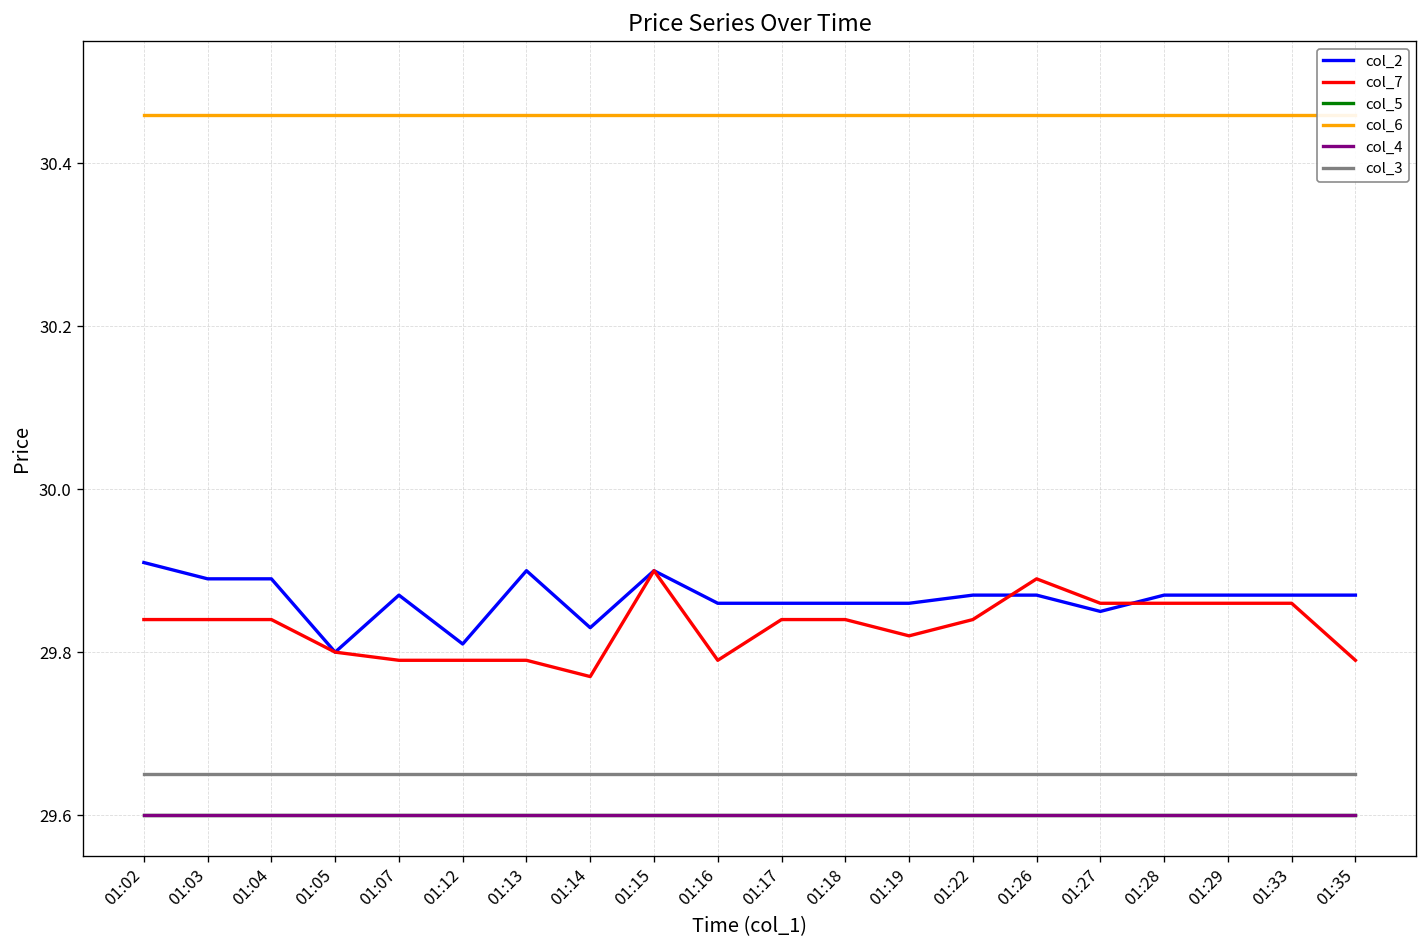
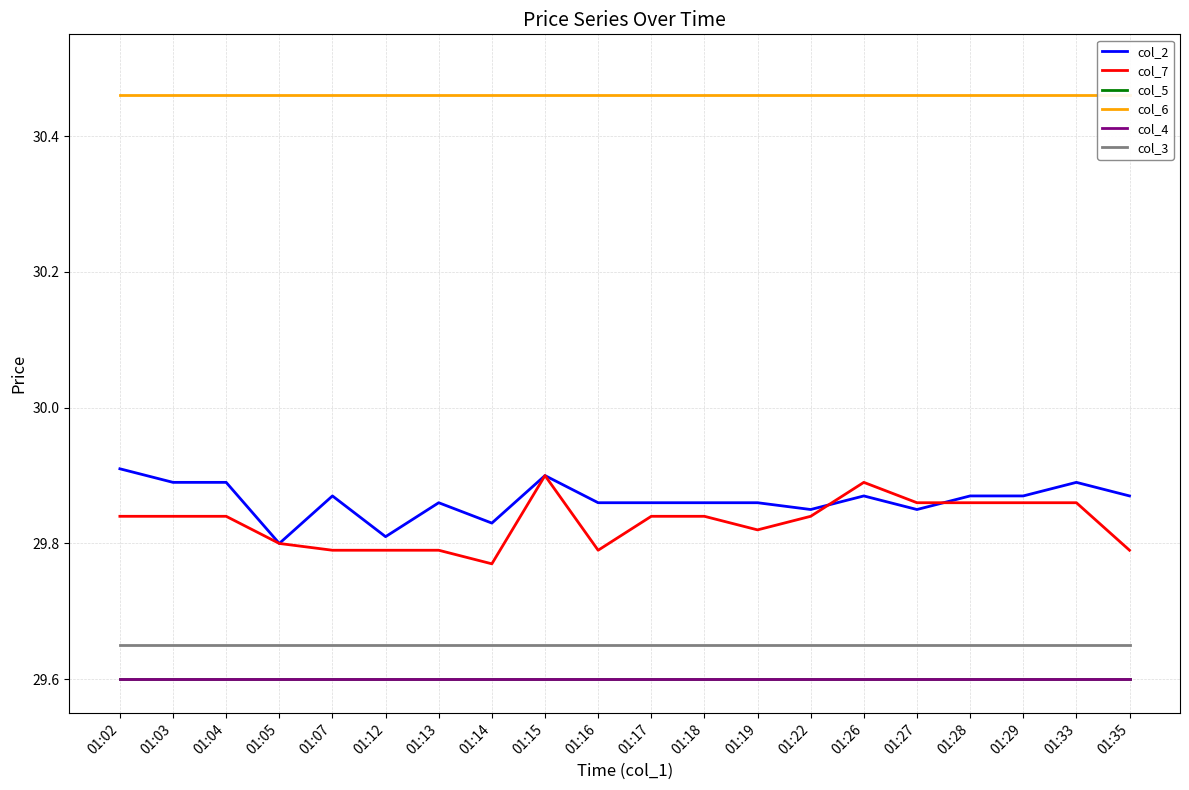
  {
    "col_2": {
      "01:02": 29.91,
      "01:03": 29.89,
      "01:04": 29.89,
      "01:07": 29.87,
      "01:12": 29.81,
-     "01:13": 29.90,
+     "01:13": 29.86,
      "01:14": 29.83,
      "01:16": 29.86,
      "01:17": 29.86,
      "01:18": 29.86,
      "01:19": 29.86,
-     "01:22": 29.87,
+     "01:22": 29.85,
      "01:26": 29.87,
      "01:27": 29.85,
      "01:28": 29.87,
      "01:29": 29.87,
-     "01:33": 29.87,
+     "01:33": 29.89,
      "01:35": 29.87
    },
    "col_7": {
      "01:02": 29.84,
      "01:03": 29.84,
      "01:04": 29.84,
      "01:07": 29.79,
      "01:12": 29.79,
      "01:13": 29.79,
      "01:14": 29.77,
      "01:16": 29.79,
      "01:17": 29.84,
      "01:18": 29.84,
      "01:19": 29.82,
      "01:22": 29.84,
      "01:26": 29.89,
      "01:27": 29.86,
      "01:28": 29.86,
      "01:29": 29.86,
      "01:33": 29.86,
      "01:35": 29.79
    },
    "col_4": {
      "01:02": 29.60,
      "01:03": 29.60,
      "01:04": 29.60,
      "01:05": 29.60,
      "01:07": 29.60,
      "01:12": 29.60,
      "01:13": 29.60,
      "01:14": 29.60,
      "01:15": 29.60,
      "01:16": 29.60,
      "01:17": 29.60,
      "01:18": 29.60,
      "01:19": 29.60,
      "01:22": 29.60,
      "01:26": 29.60,
      "01:27": 29.60,
      "01:28": 29.60,
      "01:29": 29.60,
      "01:33": 29.60,
      "01:35": 29.60
    },
    "col_6": {
      "01:02": 30.46,
      "01:03": 30.46,
      "01:04": 30.46,
      "01:05": 30.46,
      "01:07": 30.46,
      "01:12": 30.46,
      "01:13": 30.46,
      "01:14": 30.46,
      "01:15": 30.46,
      "01:16": 30.46,
      "01:17": 30.46,
      "01:18": 30.46,
      "01:19": 30.46,
      "01:22": 30.46,
      "01:26": 30.46,
      "01:27": 30.46,
      "01:28": 30.46,
      "01:29": 30.46,
      "01:33": 30.46
    },
    "col_3": {
      "01:02": 29.65,
      "01:03": 29.65,
      "01:04": 29.65,
      "01:05": 29.65,
      "01:07": 29.65,
      "01:12": 29.65,
      "01:13": 29.65,
      "01:14": 29.65,
      "01:15": 29.65,
      "01:16": 29.65,
      "01:17": 29.65,
      "01:18": 29.65,
      "01:19": 29.65,
      "01:22": 29.65,
      "01:26": 29.65,
      "01:27": 29.65,
      "01:28": 29.65,
      "01:29": 29.65,
      "01:33": 29.65,
      "01:35": 29.65
    }
  }
